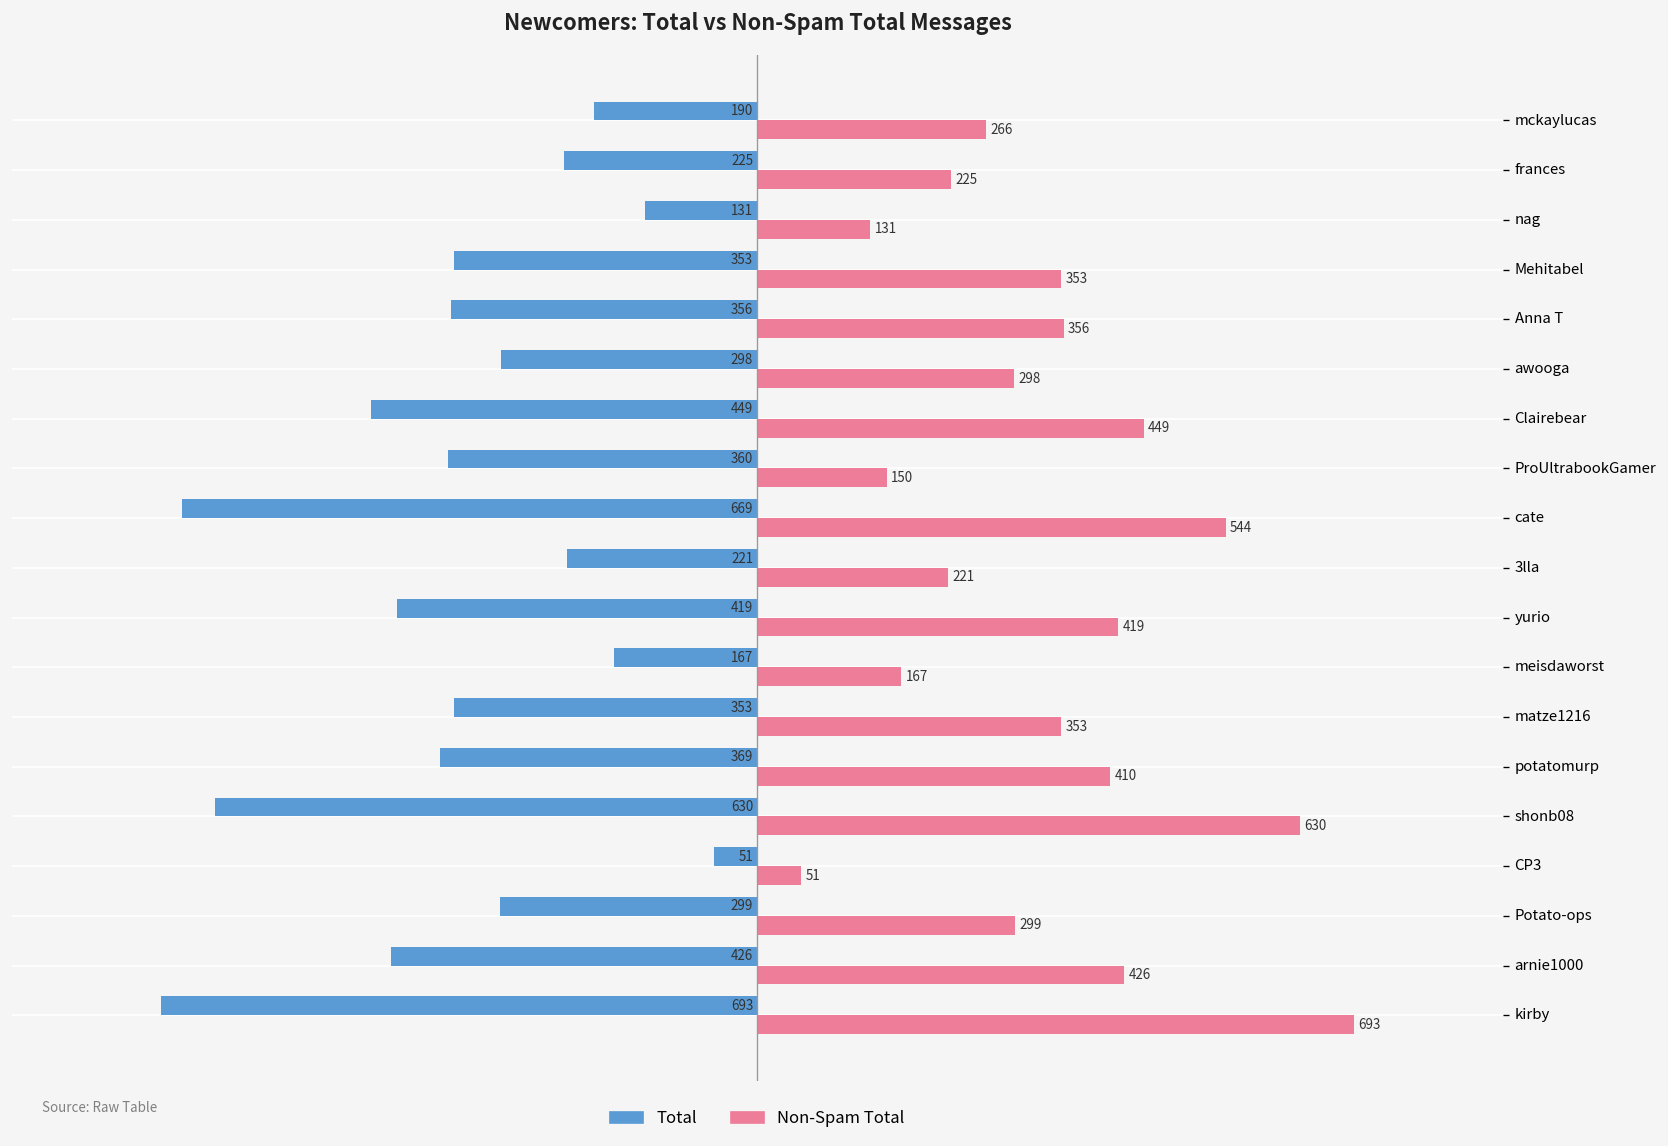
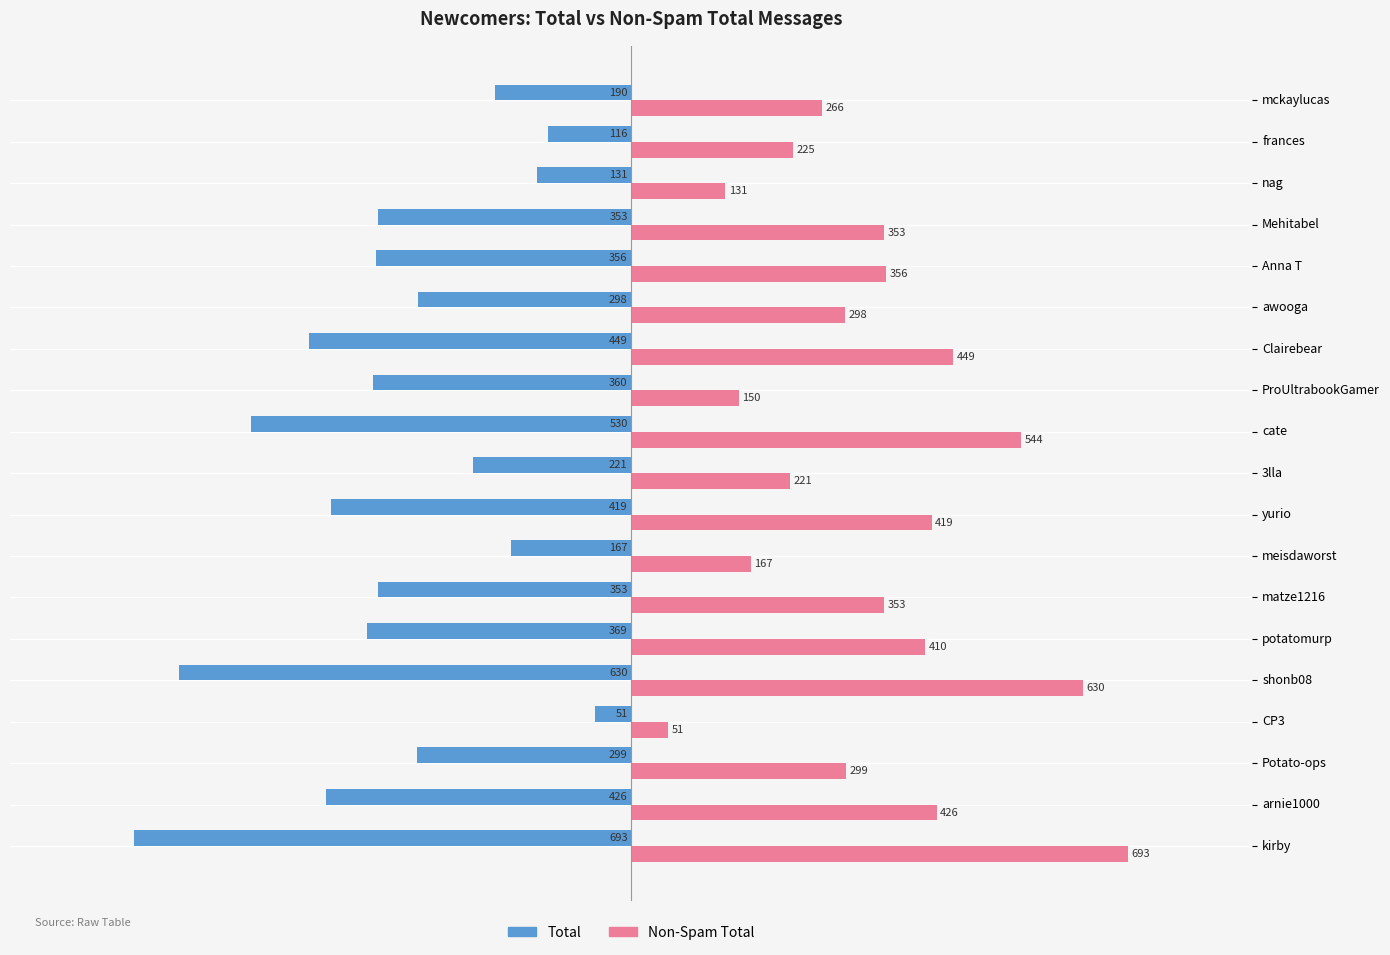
  {
    "Total": {
-     "frances": 225,
-     "cate": 669
+     "frances": 116,
+     "cate": 530
    },
    "Non-Spam Total": {
      "mckaylucas": 266,
      "frances": 225,
      "nag": 131,
      "Mehitabel": 353,
      "Anna T": 356,
      "awooga": 298,
      "Clairebear": 449,
      "ProUltrabookGamer": 150,
      "cate": 544,
      "3lla": 221,
      "yurio": 419,
      "meisdaworst": 167,
      "matze1216": 353,
      "potatomurp": 410,
      "shonb08": 630,
      "CP3": 51,
      "Potato-ops": 299,
      "arnie1000": 426,
      "kirby": 693
    }
  }
